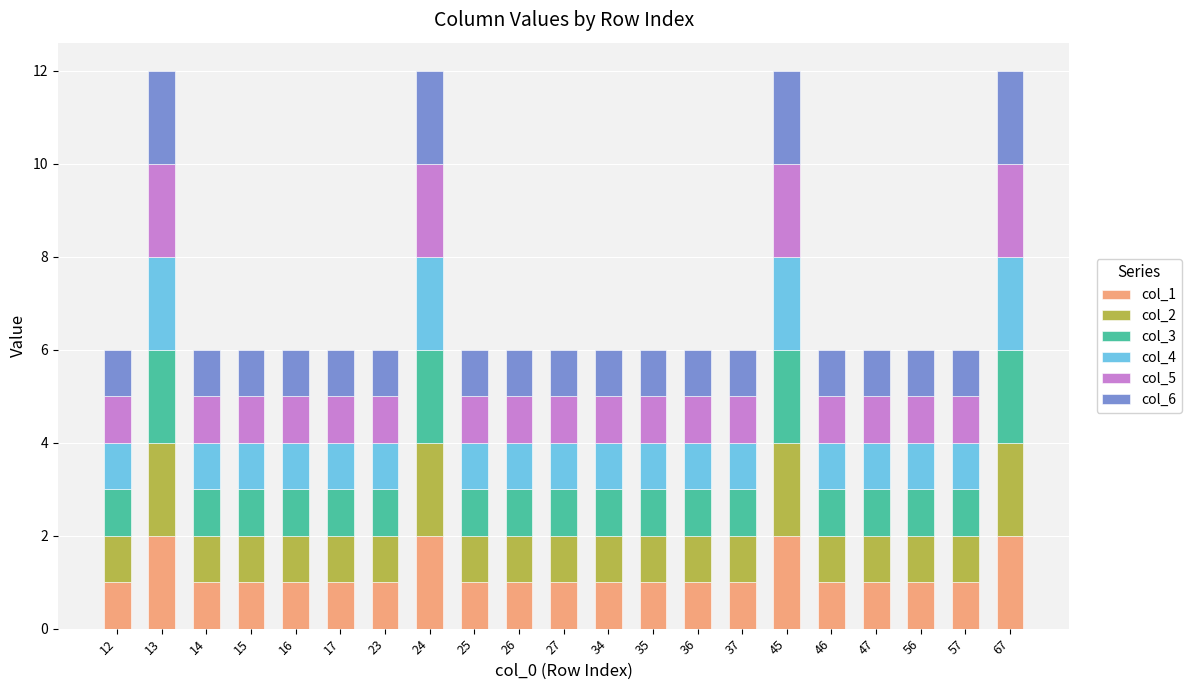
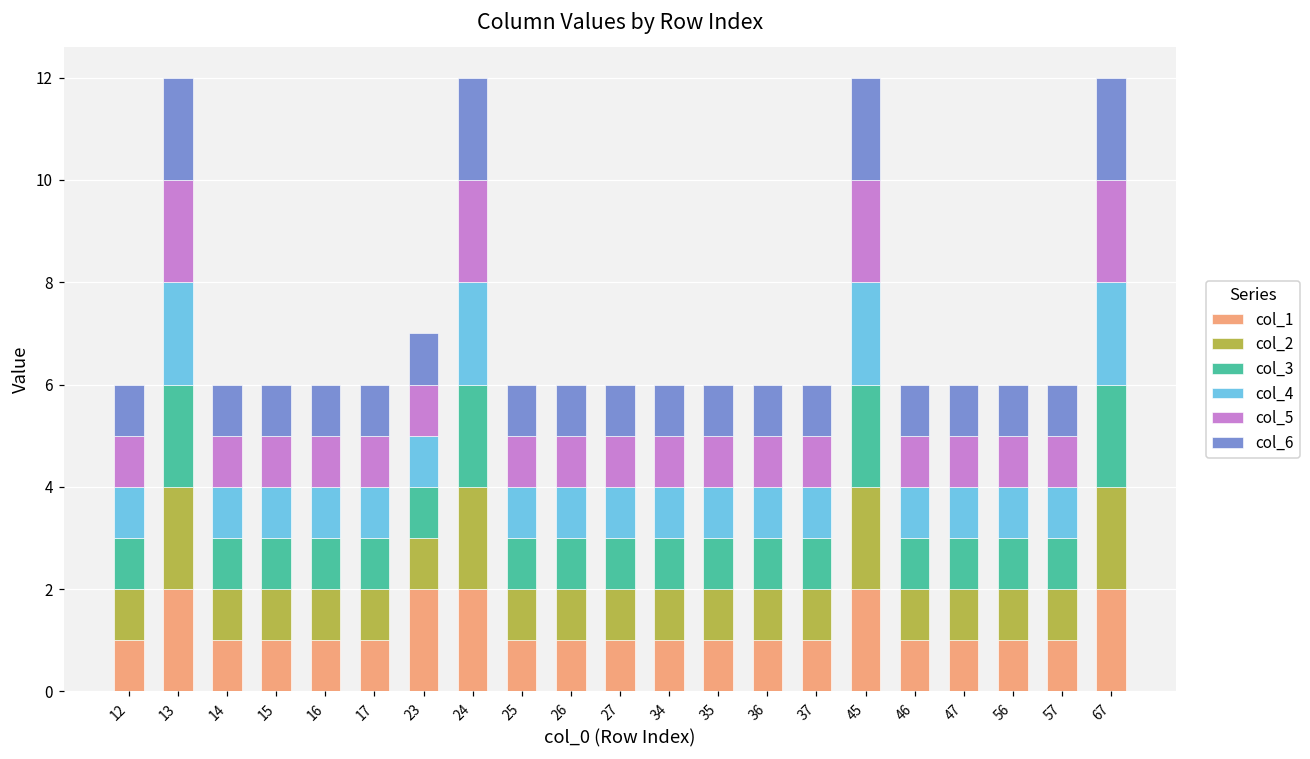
  {
    "col_1": {
      "12": 1,
      "13": 2,
      "14": 1,
      "15": 1,
      "16": 1,
      "17": 1,
-     "23": 1,
+     "23": 2,
      "24": 2,
      "25": 1,
      "26": 1,
      "27": 1,
      "34": 1,
      "35": 1,
      "36": 1,
      "37": 1,
      "45": 2,
      "46": 1,
      "47": 1,
      "56": 1,
      "57": 1,
      "67": 2
    },
    "col_2": {
      "12": 1,
      "13": 2,
      "14": 1,
      "15": 1,
      "16": 1,
      "17": 1,
      "23": 1,
      "24": 2,
      "25": 1,
      "26": 1,
      "27": 1,
      "34": 1,
      "35": 1,
      "36": 1,
      "37": 1,
      "45": 2,
      "46": 1,
      "47": 1,
      "56": 1,
      "57": 1,
      "67": 2
    },
    "col_3": {
      "12": 1,
      "13": 2,
      "14": 1,
      "15": 1,
      "16": 1,
      "17": 1,
      "23": 1,
      "24": 2,
      "25": 1,
      "26": 1,
      "27": 1,
      "34": 1,
      "35": 1,
      "36": 1,
      "37": 1,
      "45": 2,
      "46": 1,
      "47": 1,
      "56": 1,
      "57": 1,
      "67": 2
    },
    "col_5": {
      "12": 1,
      "13": 2,
      "14": 1,
      "15": 1,
      "16": 1,
      "17": 1,
      "23": 1,
      "24": 2,
      "25": 1,
      "26": 1,
      "27": 1,
      "34": 1,
      "35": 1,
      "36": 1,
      "37": 1,
      "45": 2,
      "46": 1,
      "47": 1,
      "56": 1,
      "57": 1,
      "67": 2
    }
  }
